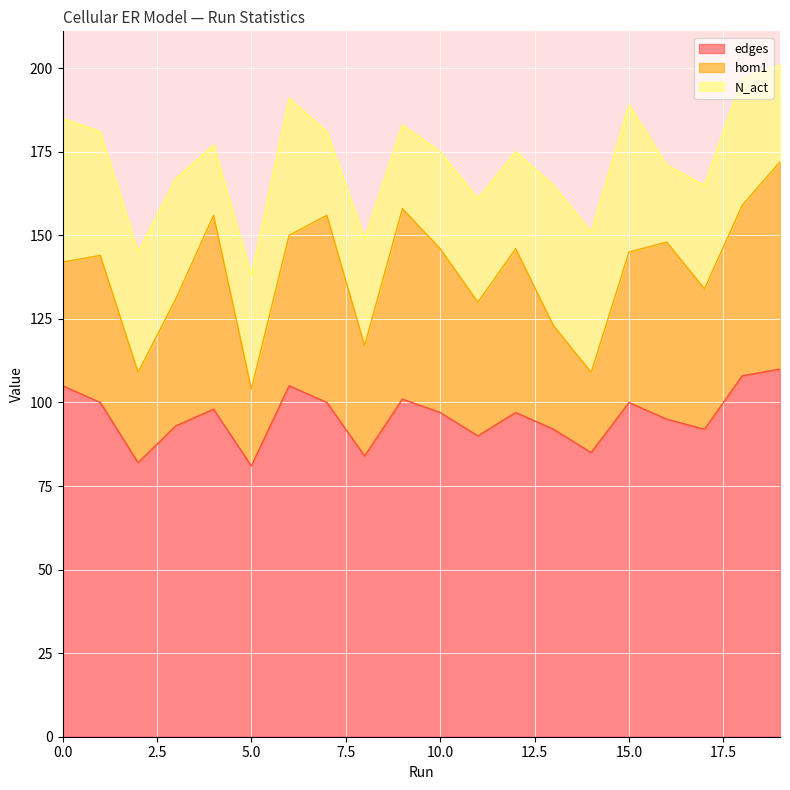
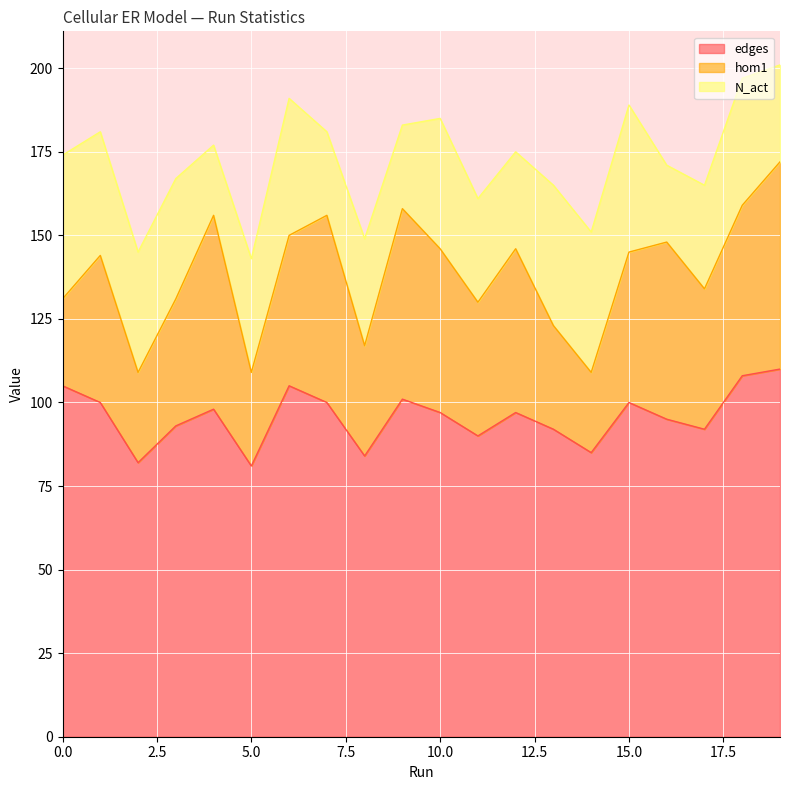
  {
    "edges": {
      "0.0": 105,
      "5.0": 81,
      "10.0": 97,
      "15.0": 100
    },
    "hom1": {
-     "0.0": 37,
-     "5.0": 23,
+     "0.0": 26,
+     "5.0": 28,
      "10.0": 49,
      "15.0": 45
    },
    "N_act": {
      "0.0": 43,
      "5.0": 34,
-     "10.0": 29,
+     "10.0": 39,
      "15.0": 44
    }
  }
